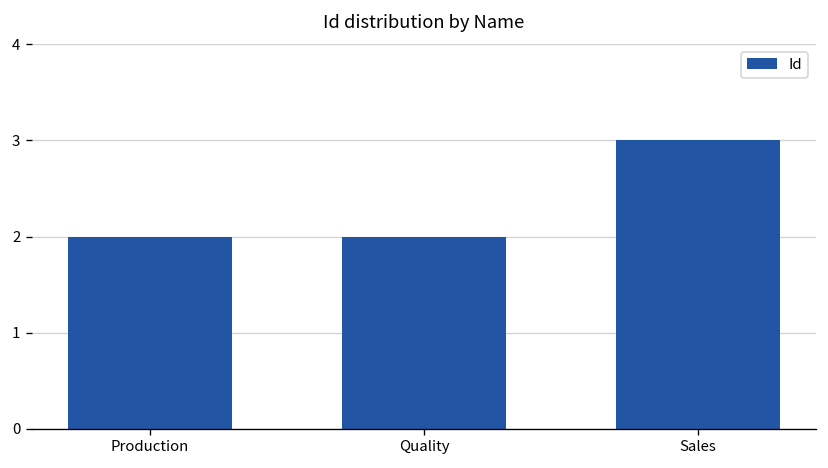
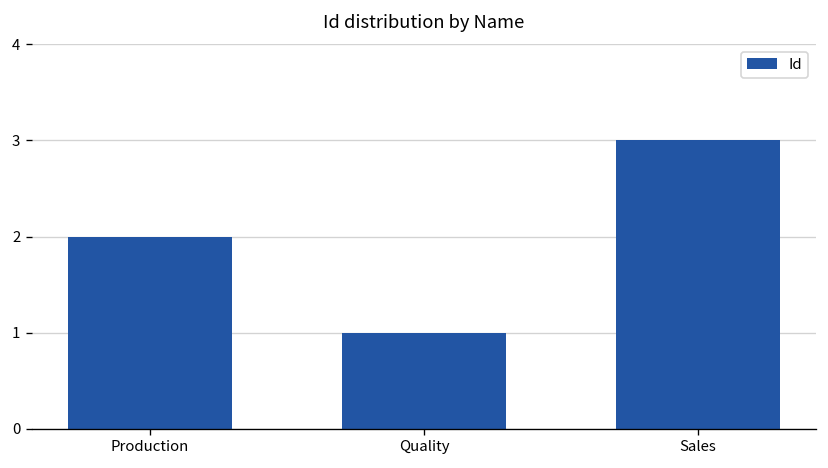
  {
    "Production": 2,
-   "Quality": 2,
+   "Quality": 1,
    "Sales": 3
  }
